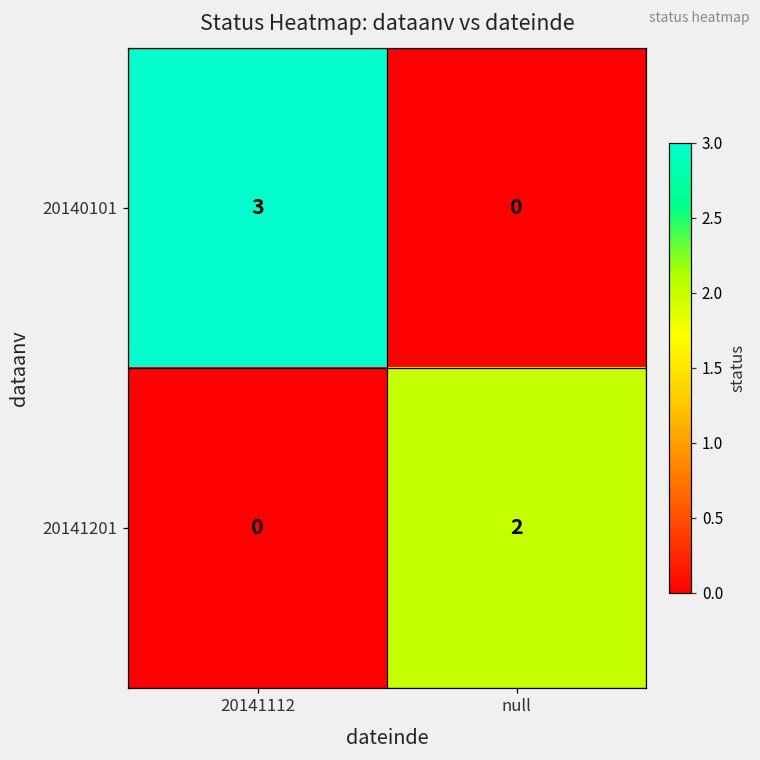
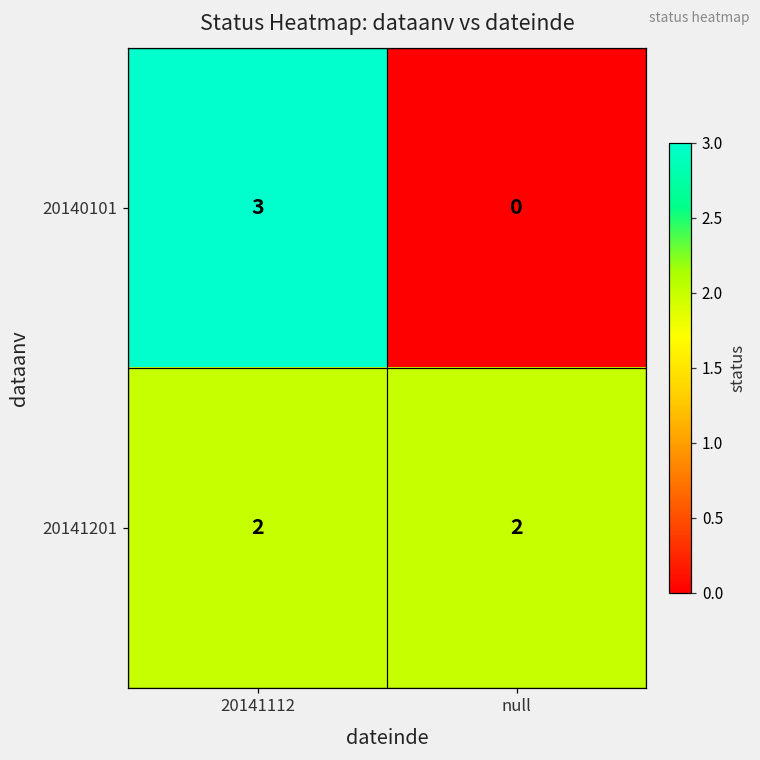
  {
    "20140101": {
      "20141112": 3,
      "null": 0
    },
    "20141201": {
-     "20141112": 0,
+     "20141112": 2,
      "null": 2
    }
  }
